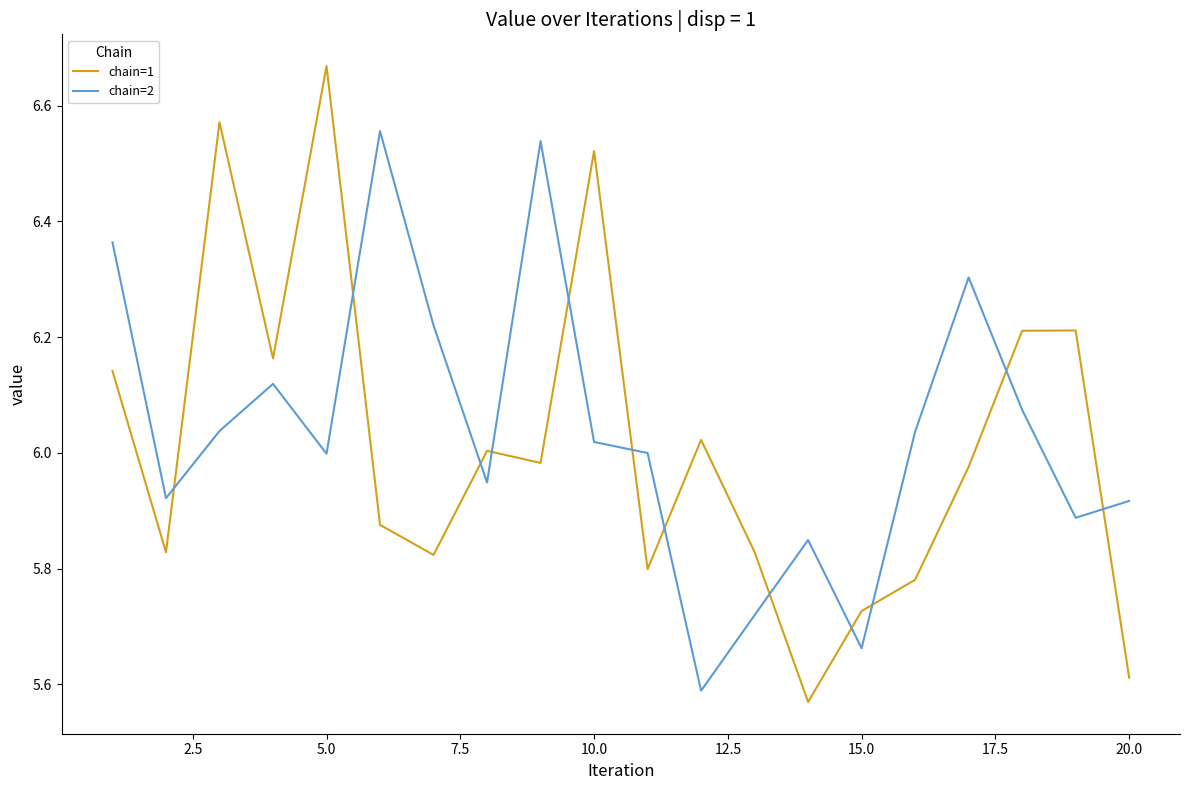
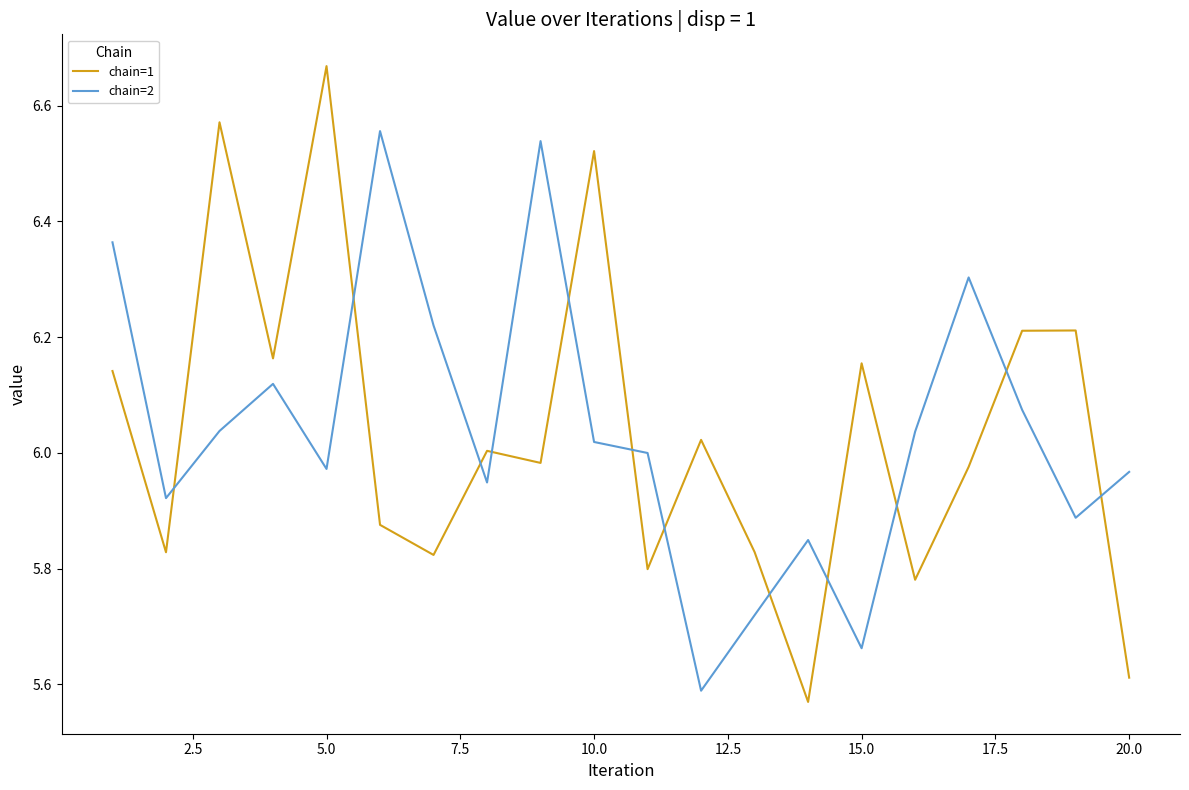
  {
    "chain=1": {
      "5.0": 6.67,
      "10.0": 6.52,
-     "15.0": 5.73,
+     "15.0": 6.15,
      "20.0": 5.61
    },
    "chain=2": {
-     "5.0": 6.00,
+     "5.0": 5.97,
      "10.0": 6.02,
      "15.0": 5.66,
-     "20.0": 5.92
+     "20.0": 5.97
    }
  }
